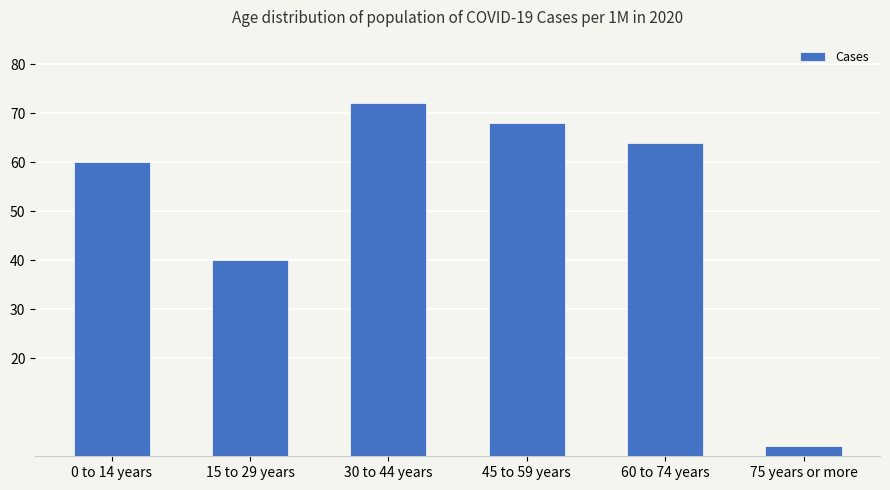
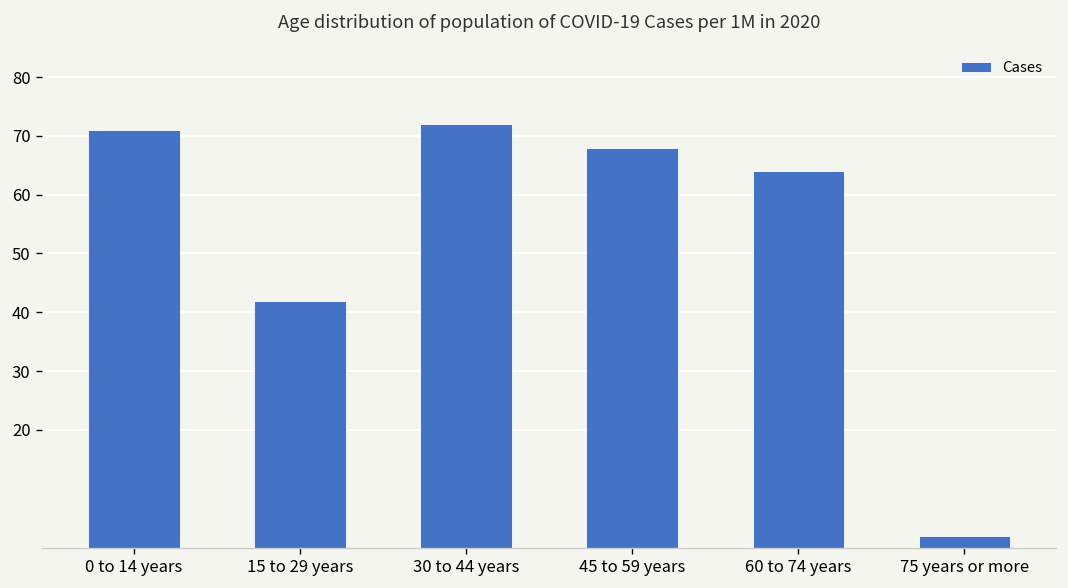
  {
-   "0 to 14 years": 60,
-   "15 to 29 years": 40,
+   "0 to 14 years": 71,
+   "15 to 29 years": 42,
    "30 to 44 years": 72,
    "45 to 59 years": 68,
    "60 to 74 years": 64,
    "75 years or more": 2
  }
